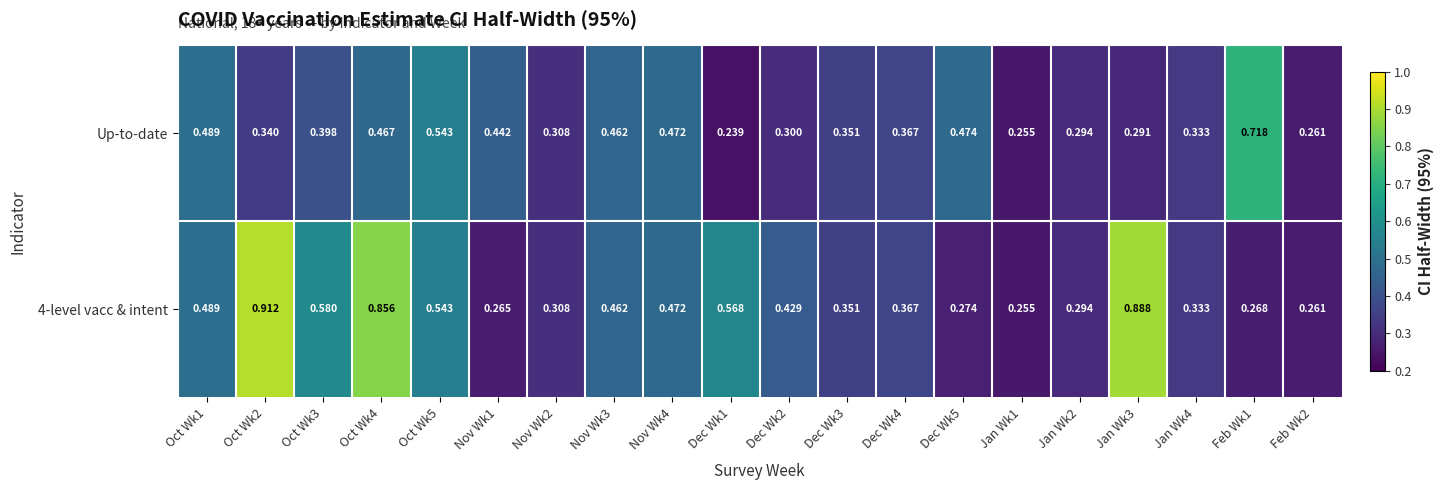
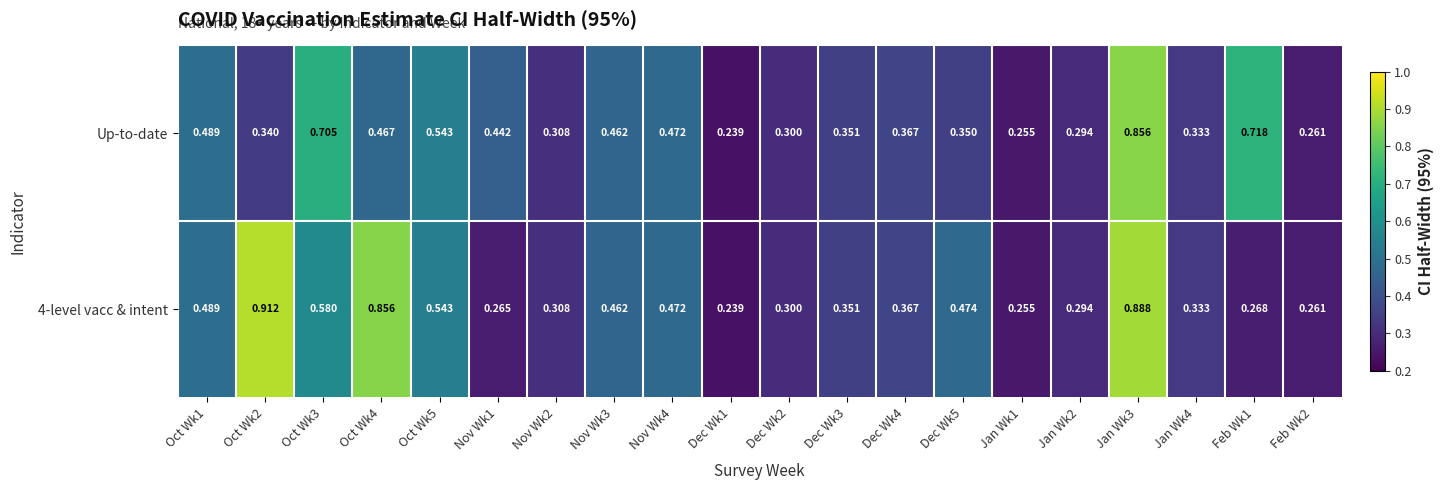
  {
    "Up-to-date": {
      "Oct Wk1": 0.489,
      "Oct Wk2": 0.340,
-     "Oct Wk3": 0.398,
+     "Oct Wk3": 0.705,
      "Oct Wk4": 0.467,
      "Oct Wk5": 0.543,
      "Nov Wk1": 0.442,
      "Nov Wk2": 0.308,
      "Nov Wk3": 0.462,
      "Nov Wk4": 0.472,
      "Dec Wk1": 0.239,
      "Dec Wk2": 0.300,
      "Dec Wk3": 0.351,
      "Dec Wk4": 0.367,
-     "Dec Wk5": 0.474,
+     "Dec Wk5": 0.350,
      "Jan Wk1": 0.255,
      "Jan Wk2": 0.294,
-     "Jan Wk3": 0.291,
+     "Jan Wk3": 0.856,
      "Jan Wk4": 0.333,
      "Feb Wk1": 0.718,
      "Feb Wk2": 0.261
    },
    "4-level vacc & intent": {
      "Oct Wk1": 0.489,
      "Oct Wk2": 0.912,
      "Oct Wk3": 0.580,
      "Oct Wk4": 0.856,
      "Oct Wk5": 0.543,
      "Nov Wk1": 0.265,
      "Nov Wk2": 0.308,
      "Nov Wk3": 0.462,
      "Nov Wk4": 0.472,
-     "Dec Wk1": 0.568,
-     "Dec Wk2": 0.429,
+     "Dec Wk1": 0.239,
+     "Dec Wk2": 0.300,
      "Dec Wk3": 0.351,
      "Dec Wk4": 0.367,
-     "Dec Wk5": 0.274,
+     "Dec Wk5": 0.474,
      "Jan Wk1": 0.255,
      "Jan Wk2": 0.294,
      "Jan Wk3": 0.888,
      "Jan Wk4": 0.333,
      "Feb Wk1": 0.268,
      "Feb Wk2": 0.261
    }
  }
